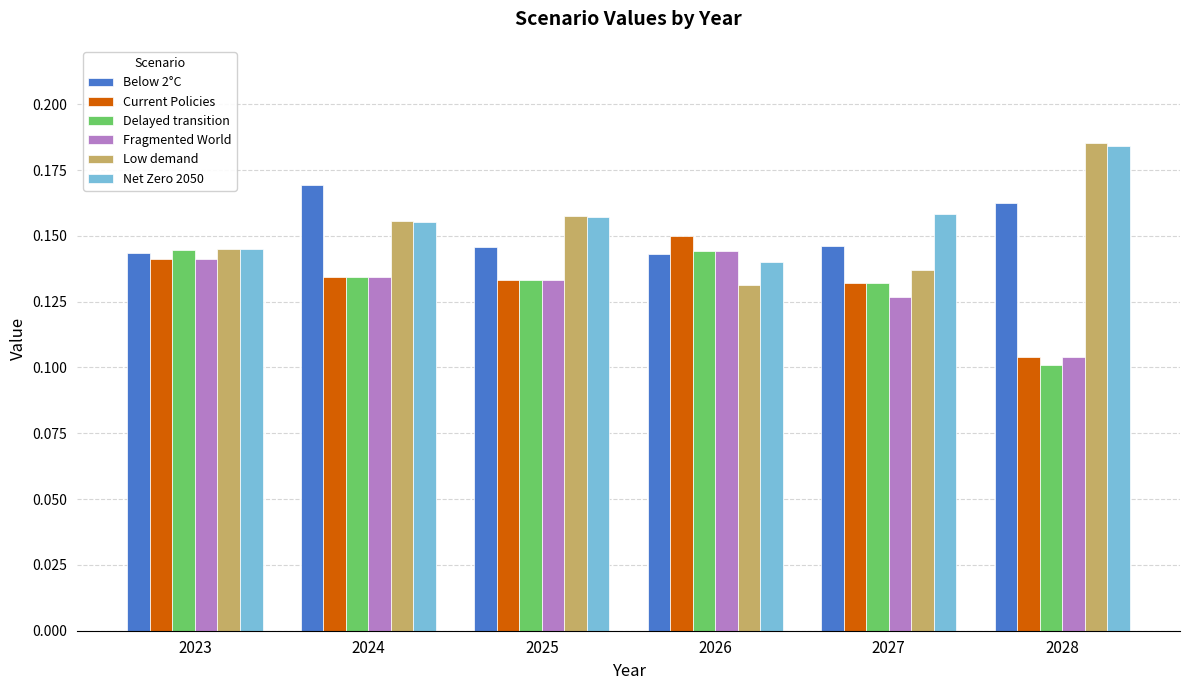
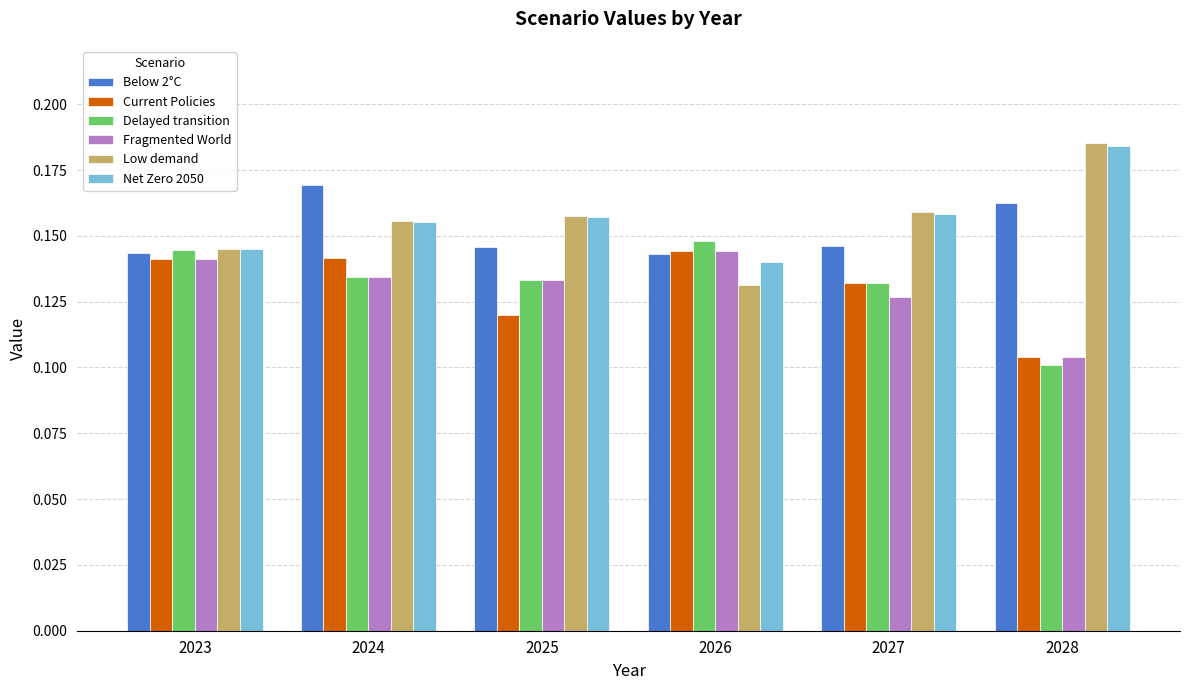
  {
    "Below 2°C": {
      "2023": 0.143,
      "2024": 0.169,
      "2025": 0.146,
      "2026": 0.143,
      "2027": 0.146,
      "2028": 0.162
    },
    "Current Policies": {
      "2023": 0.141,
-     "2024": 0.134,
-     "2025": 0.133,
-     "2026": 0.150,
+     "2024": 0.142,
+     "2025": 0.120,
+     "2026": 0.144,
      "2027": 0.132,
      "2028": 0.104
    },
    "Delayed transition": {
      "2023": 0.145,
      "2024": 0.134,
      "2025": 0.133,
-     "2026": 0.144,
+     "2026": 0.148,
      "2027": 0.132,
      "2028": 0.101
    },
    "Fragmented World": {
      "2023": 0.141,
      "2024": 0.134,
      "2025": 0.133,
      "2026": 0.144,
      "2027": 0.127,
      "2028": 0.104
    },
    "Low demand": {
      "2023": 0.145,
      "2024": 0.156,
      "2025": 0.158,
      "2026": 0.131,
-     "2027": 0.137,
+     "2027": 0.159,
      "2028": 0.185
    },
    "Net Zero 2050": {
      "2023": 0.145,
      "2024": 0.155,
      "2025": 0.157,
      "2026": 0.140,
      "2027": 0.158,
      "2028": 0.184
    }
  }
